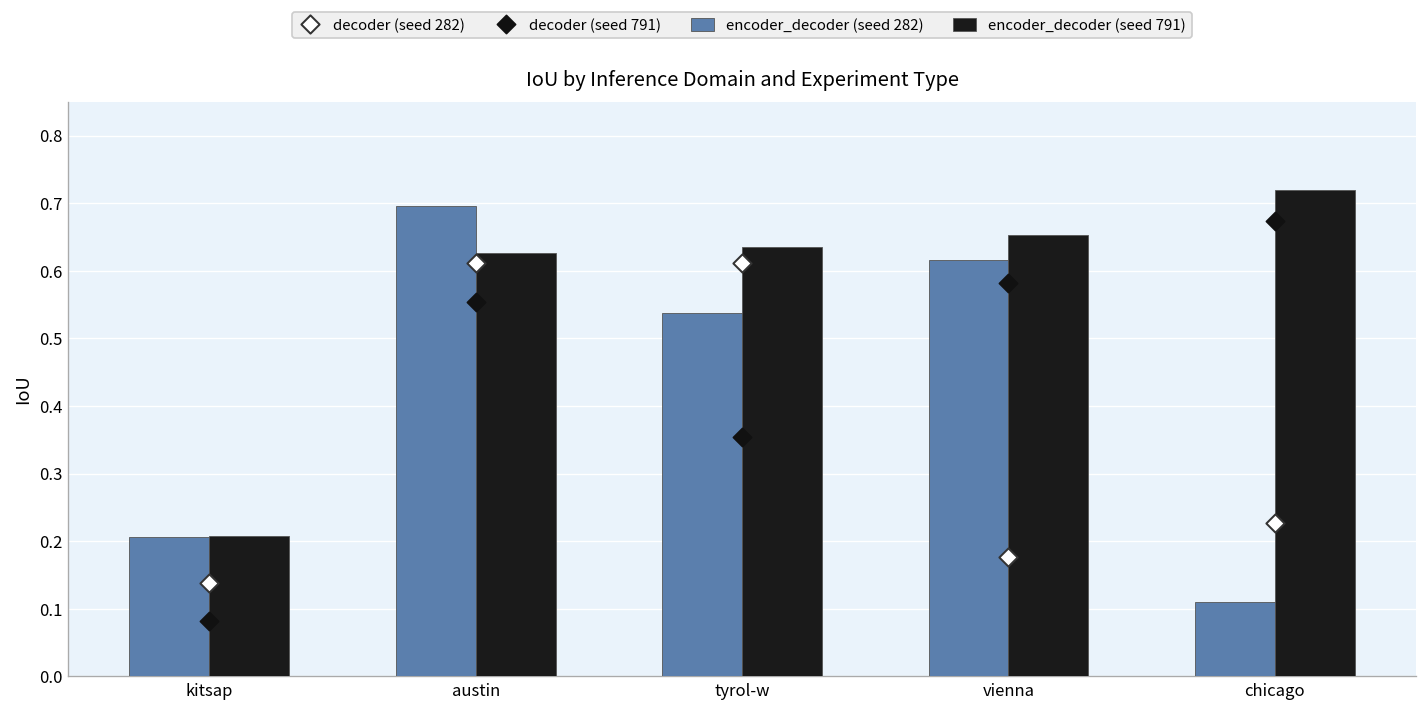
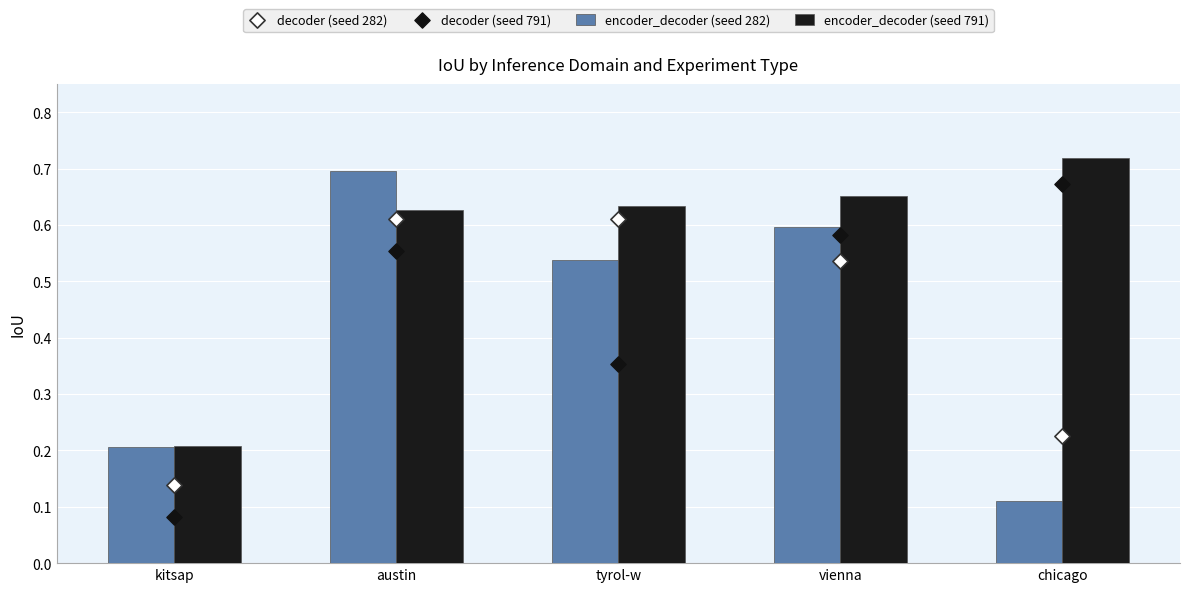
  {
    "encoder_decoder (seed 282)": {
      "kitsap": 0.21,
      "austin": 0.70,
      "tyrol-w": 0.54,
-     "vienna": 0.62,
+     "vienna": 0.60,
      "chicago": 0.11
    },
    "decoder (seed 282)": {
-     "vienna": 0.18
+     "vienna": 0.54
    }
  }
